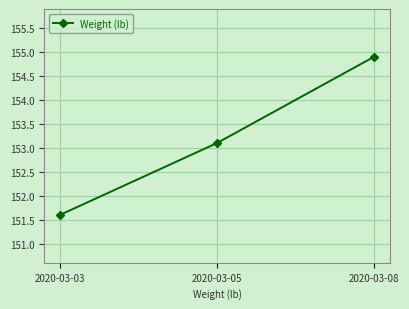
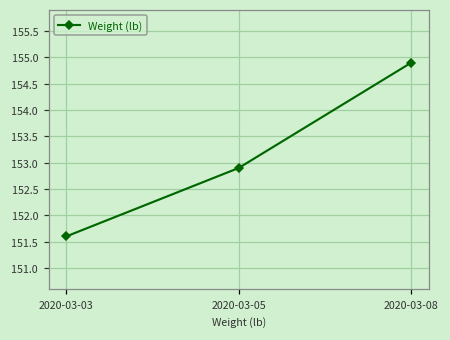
  {
    "2020-03-03": 151.6,
-   "2020-03-05": 153.1,
+   "2020-03-05": 152.9,
    "2020-03-08": 154.9
  }
